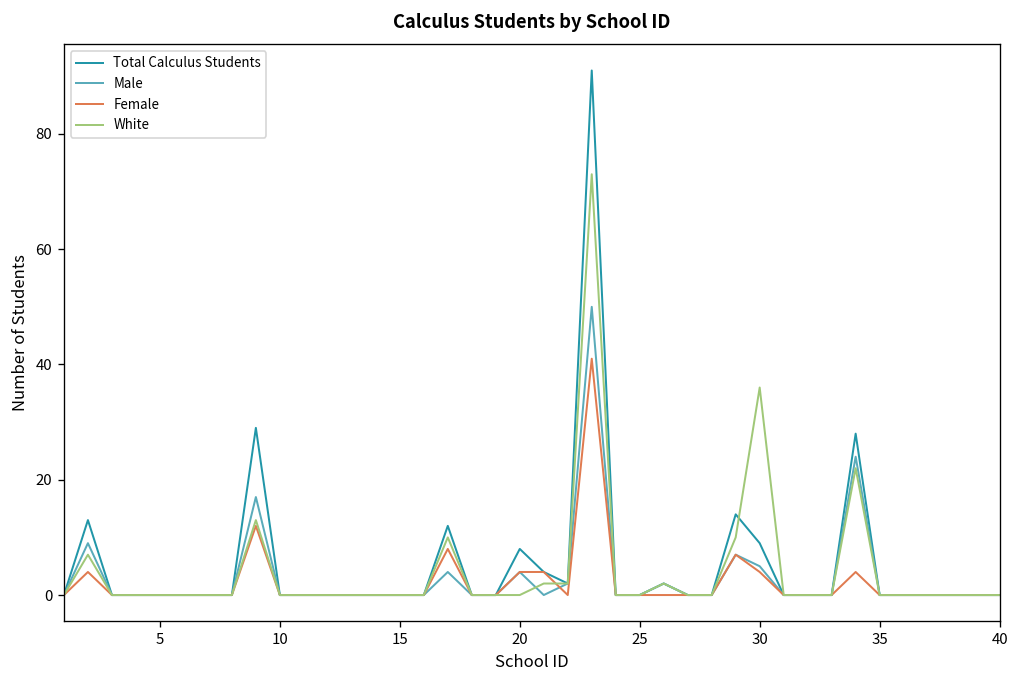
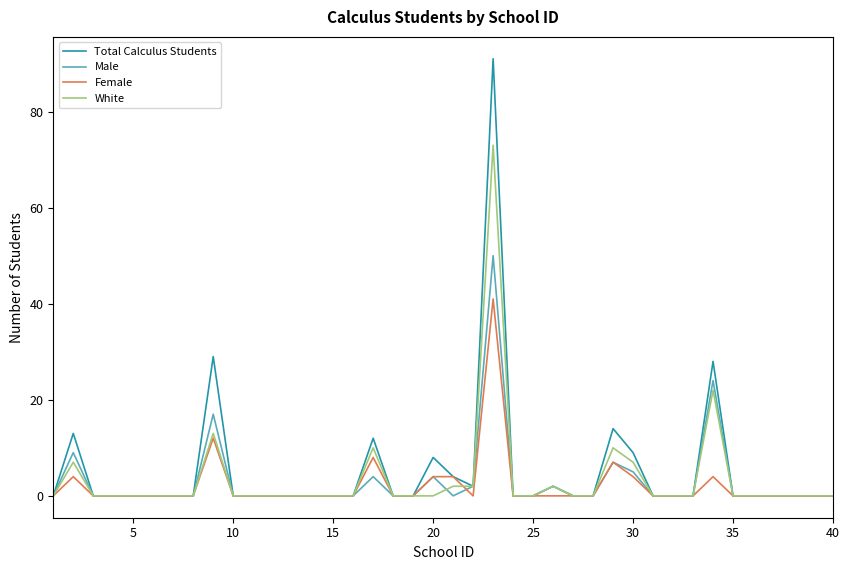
  {
    "Total Calculus Students": {
      "20": 8,
      "30": 9
    },
    "Male": {
      "30": 5
    },
    "Female": {
      "30": 4
    },
    "White": {
      "20": 0,
-     "30": 36
+     "30": 7
    }
  }
